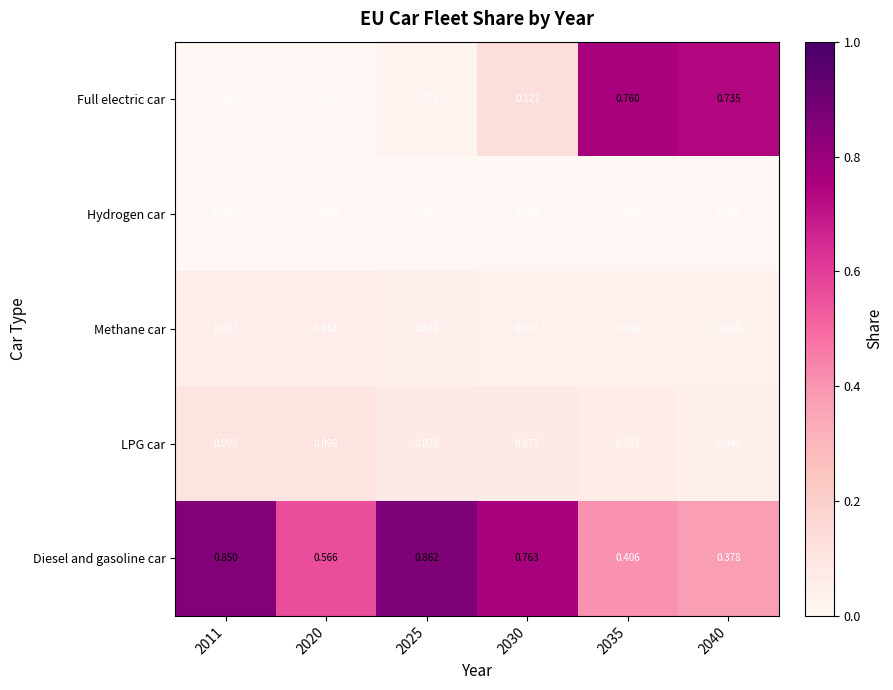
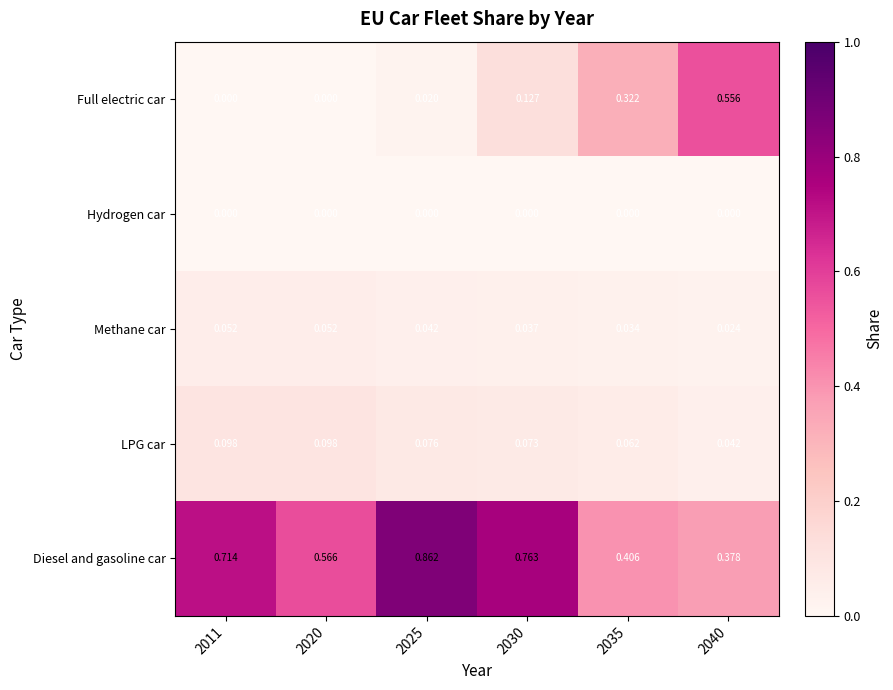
  {
    "Full electric car": {
-     "2035": 0.760,
-     "2040": 0.735
+     "2035": 0.322,
+     "2040": 0.556
    },
    "Diesel and gasoline car": {
-     "2011": 0.850,
+     "2011": 0.714,
      "2020": 0.566,
      "2025": 0.862,
      "2030": 0.763,
      "2035": 0.406,
      "2040": 0.378
    }
  }
